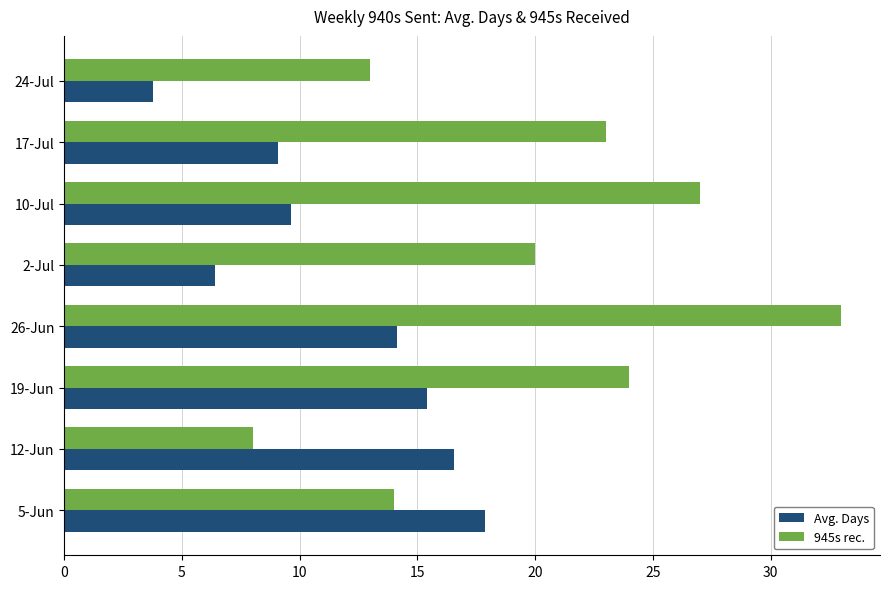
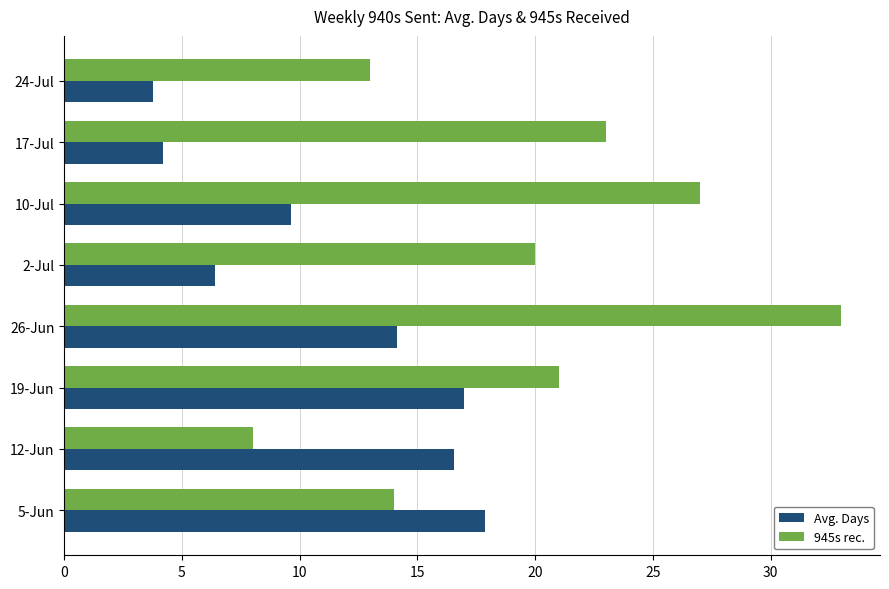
  {
    "Avg. Days": {
      "24-Jul": 3.8,
-     "17-Jul": 9.1,
+     "17-Jul": 4.2,
      "10-Jul": 9.6,
      "2-Jul": 6.4,
      "26-Jun": 14.1,
-     "19-Jun": 15.4,
+     "19-Jun": 17.0,
      "12-Jun": 16.6,
      "5-Jun": 17.9
    },
    "945s rec.": {
      "24-Jul": 13,
      "17-Jul": 23,
      "10-Jul": 27,
      "2-Jul": 20,
      "26-Jun": 33,
-     "19-Jun": 24,
+     "19-Jun": 21,
      "12-Jun": 8,
      "5-Jun": 14
    }
  }
